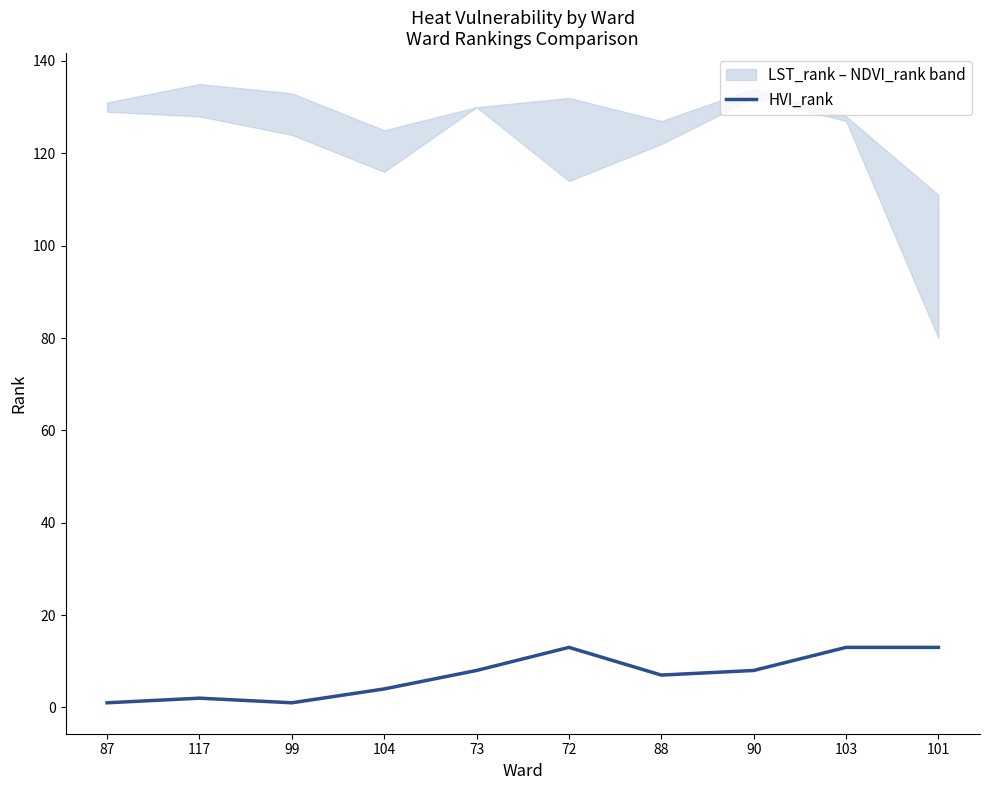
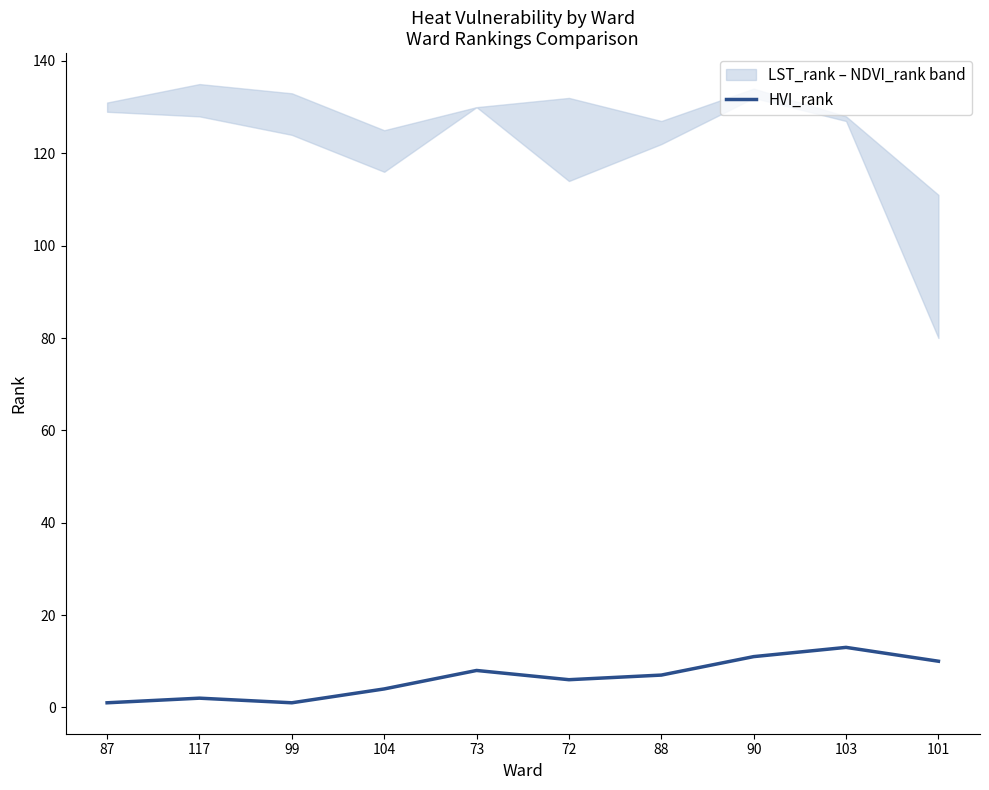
  {
    "HVI_rank": {
      "87": 1,
      "117": 2,
      "99": 1,
      "104": 4,
      "73": 8,
-     "72": 13,
+     "72": 6,
      "88": 7,
-     "90": 8,
+     "90": 11,
      "103": 13,
-     "101": 13
+     "101": 10
    }
  }
